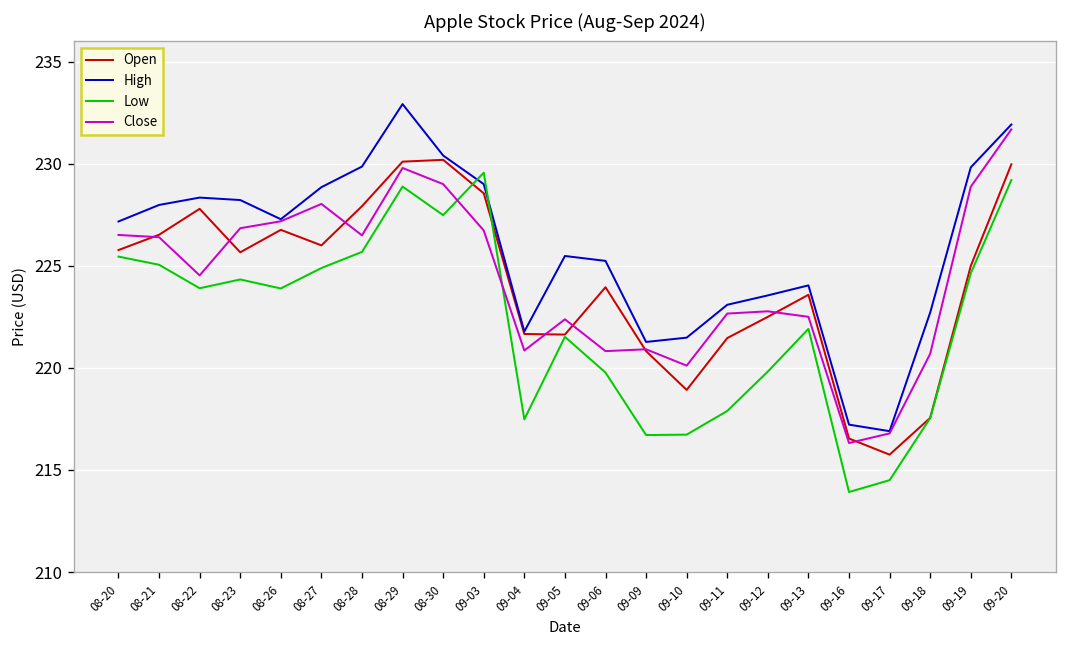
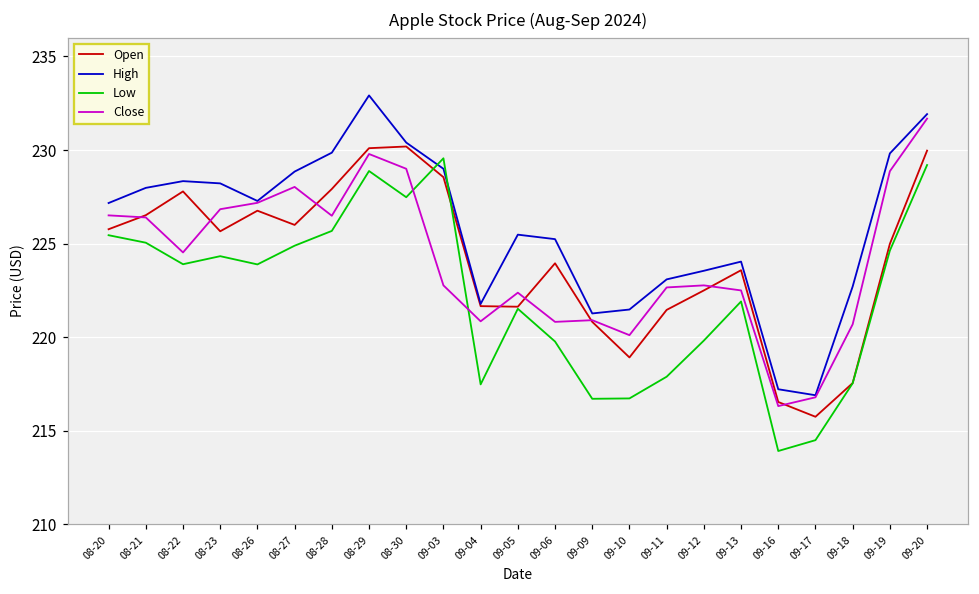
  {
    "Open": {
      "08-20": 225.8,
      "08-22": 227.8,
      "08-23": 225.7,
      "08-26": 226.8,
      "08-27": 226.0,
      "08-28": 227.9,
      "08-29": 230.1,
      "08-30": 230.2,
      "09-03": 228.6,
      "09-06": 224.0,
      "09-10": 218.9,
      "09-11": 221.5,
      "09-12": 222.5,
      "09-13": 223.6,
      "09-16": 216.5,
      "09-17": 215.8,
      "09-19": 225.0,
      "09-20": 230.0
    },
    "High": {
      "08-20": 227.2,
      "08-21": 228.0,
      "08-22": 228.3,
      "08-23": 228.2,
      "08-27": 228.9,
      "08-28": 229.9,
      "08-29": 232.9,
      "08-30": 230.4,
      "09-03": 229.0,
      "09-05": 225.5,
      "09-06": 225.2,
      "09-09": 221.3,
      "09-10": 221.5,
      "09-11": 223.1,
      "09-12": 223.6,
      "09-13": 224.0,
      "09-16": 217.2,
      "09-18": 222.7,
      "09-19": 229.8,
      "09-20": 231.9
    },
    "Low": {
      "08-20": 225.5,
      "08-21": 225.1,
      "08-22": 223.9,
      "08-23": 224.3,
      "08-26": 223.9,
      "08-27": 224.9,
      "08-28": 225.7,
      "08-29": 228.9,
      "08-30": 227.5,
      "09-03": 229.6,
      "09-04": 217.5,
      "09-06": 219.8,
      "09-09": 216.7,
      "09-10": 216.7,
      "09-11": 217.9,
      "09-12": 219.8,
      "09-13": 221.9,
      "09-16": 213.9,
      "09-17": 214.5,
      "09-19": 224.6,
      "09-20": 229.2
    },
    "Close": {
      "08-20": 226.5,
      "08-22": 224.5,
      "08-23": 226.8,
      "08-27": 228.0,
      "08-28": 226.5,
      "08-29": 229.8,
      "08-30": 229.0,
-     "09-03": 226.7,
+     "09-03": 222.8,
      "09-04": 220.9,
      "09-05": 222.4,
      "09-06": 220.8,
      "09-10": 220.1,
      "09-11": 222.7,
      "09-12": 222.8,
      "09-13": 222.5,
      "09-16": 216.3,
      "09-18": 220.7,
      "09-19": 228.9,
      "09-20": 231.7
    }
  }
